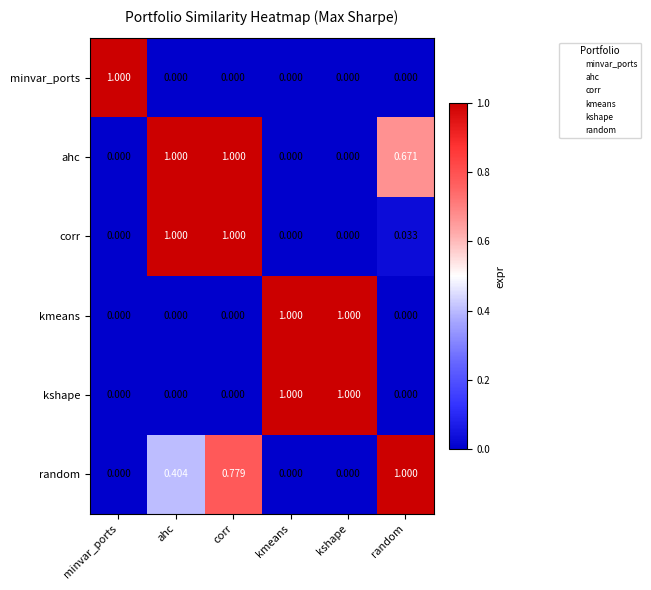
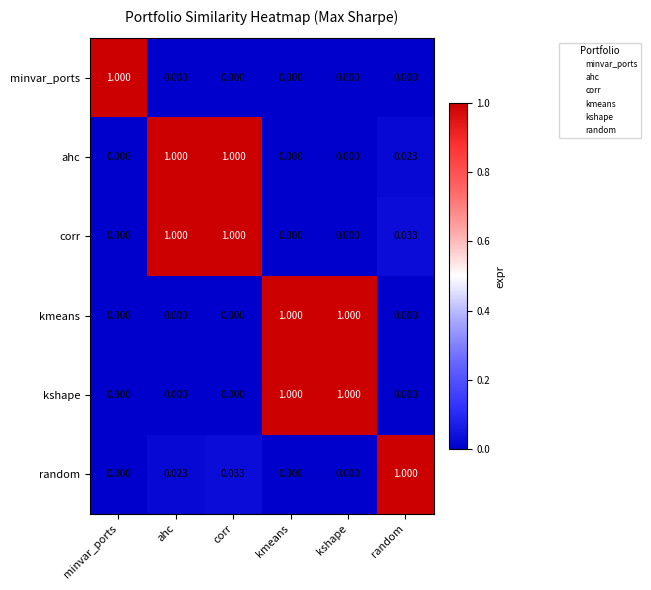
  {
    "minvar_ports": {
      "minvar_ports": 1.000,
      "ahc": 0.000,
      "corr": 0.000,
      "kmeans": 0.000,
      "kshape": 0.000,
      "random": 0.000
    },
    "ahc": {
      "minvar_ports": 0.000,
      "ahc": 1.000,
      "corr": 1.000,
      "kmeans": 0.000,
      "kshape": 0.000,
-     "random": 0.671
+     "random": 0.023
    },
    "corr": {
      "minvar_ports": 0.000,
      "ahc": 1.000,
      "corr": 1.000,
      "kmeans": 0.000,
      "kshape": 0.000,
      "random": 0.033
    },
    "kmeans": {
      "minvar_ports": 0.000,
      "ahc": 0.000,
      "corr": 0.000,
      "kmeans": 1.000,
      "kshape": 1.000,
      "random": 0.000
    },
    "kshape": {
      "minvar_ports": 0.000,
      "ahc": 0.000,
      "corr": 0.000,
      "kmeans": 1.000,
      "kshape": 1.000,
      "random": 0.000
    },
    "random": {
      "minvar_ports": 0.000,
-     "ahc": 0.404,
-     "corr": 0.779,
+     "ahc": 0.023,
+     "corr": 0.033,
      "kmeans": 0.000,
      "kshape": 0.000,
      "random": 1.000
    }
  }
